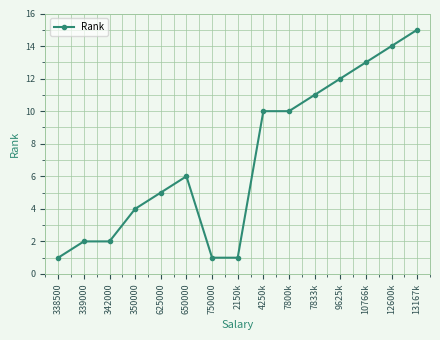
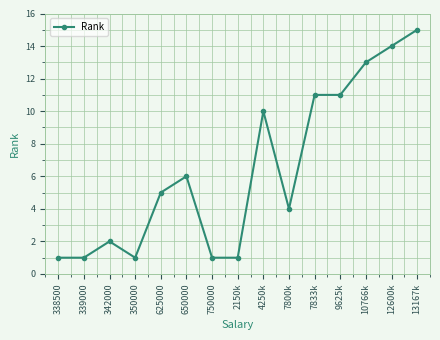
  {
    "338500": 1,
-   "339000": 2,
+   "339000": 1,
    "342000": 2,
-   "350000": 4,
+   "350000": 1,
    "625000": 5,
    "650000": 6,
    "750000": 1,
    "2150k": 1,
    "4250k": 10,
-   "7800k": 10,
+   "7800k": 4,
    "7833k": 11,
-   "9625k": 12,
+   "9625k": 11,
    "10766k": 13,
    "12600k": 14,
    "13167k": 15
  }
